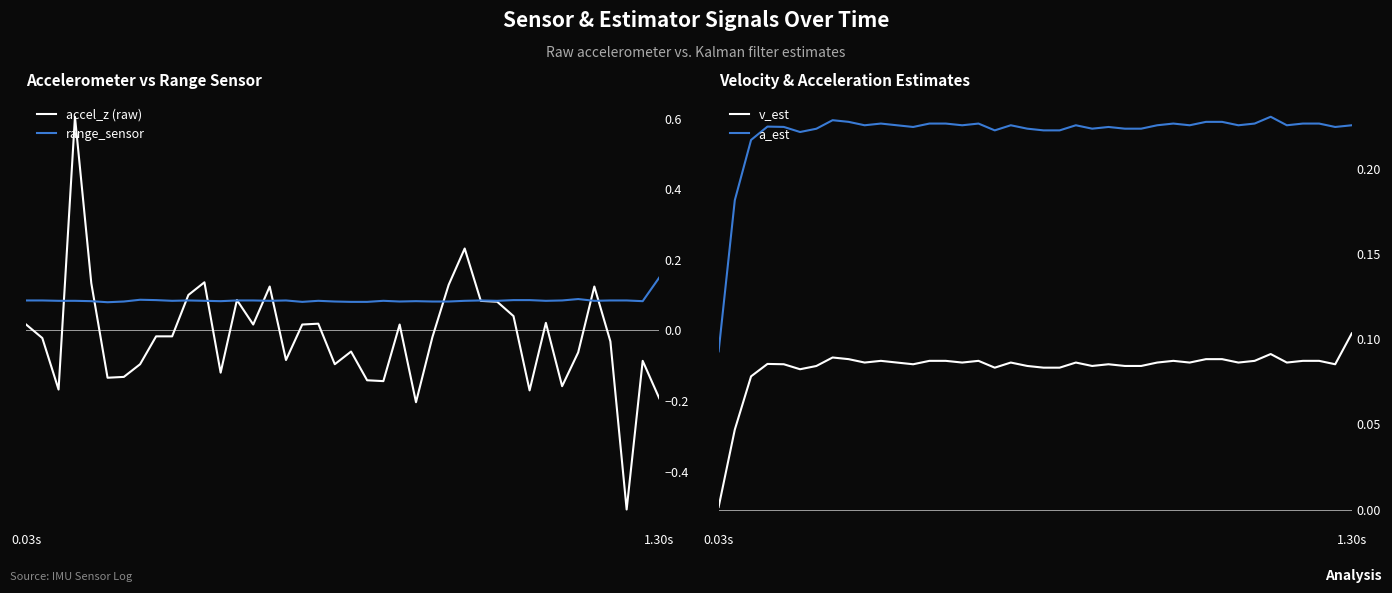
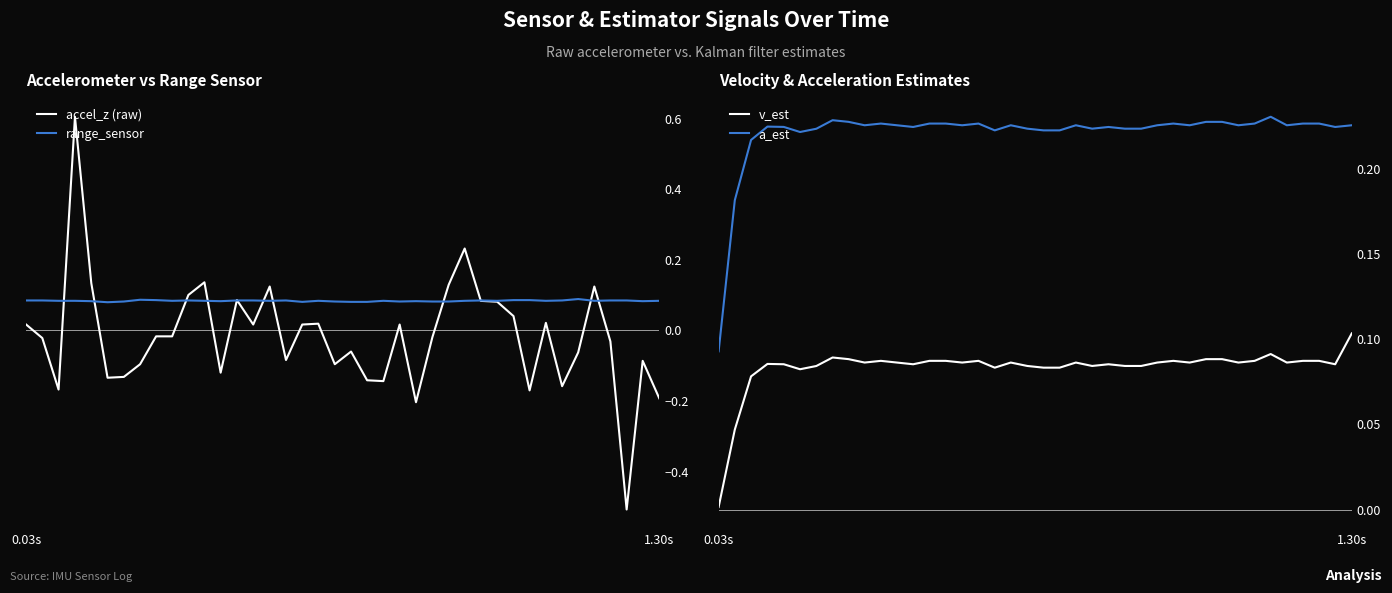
  {
    "Accelerometer vs Range Sensor": {
      "accel_z (raw)": {
        "0.03s": 0.02,
        "1.30s": -0.19
      },
      "range_sensor": {
        "0.03s": 0.09,
-       "1.30s": 0.15
+       "1.30s": 0.08
      }
    },
    "Velocity & Acceleration Estimates": {
      "v_est": {
        "0.03s": 0.001,
        "1.30s": 0.103
      },
      "a_est": {
        "0.03s": 0.093,
        "1.30s": 0.225
      }
    }
  }
